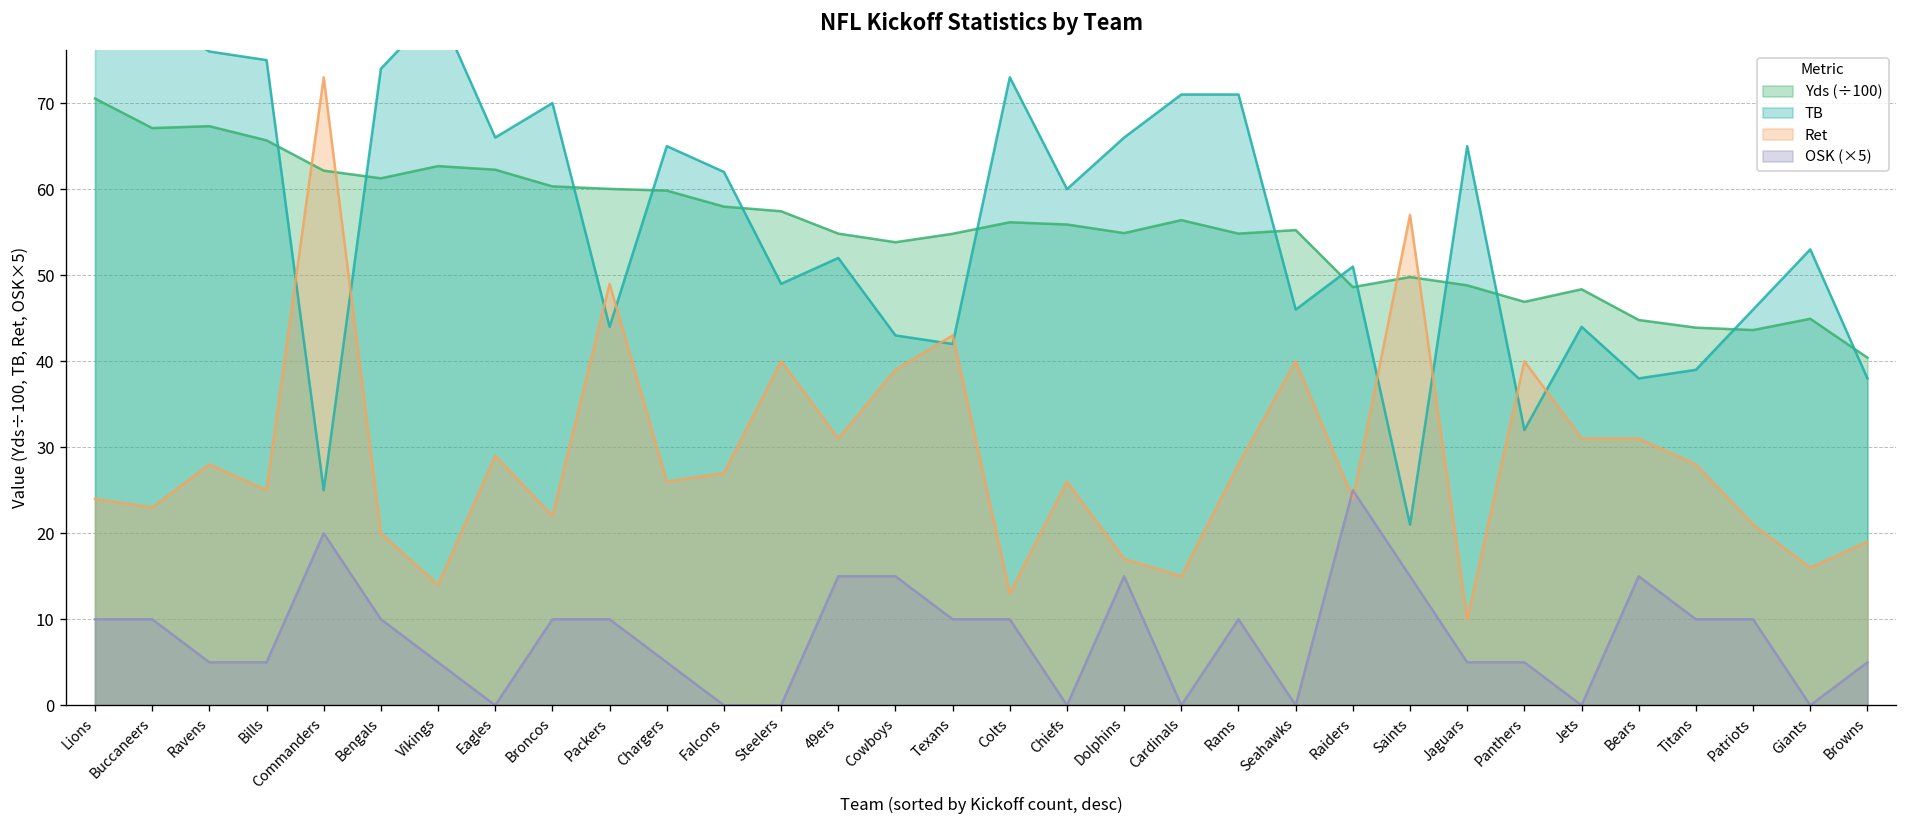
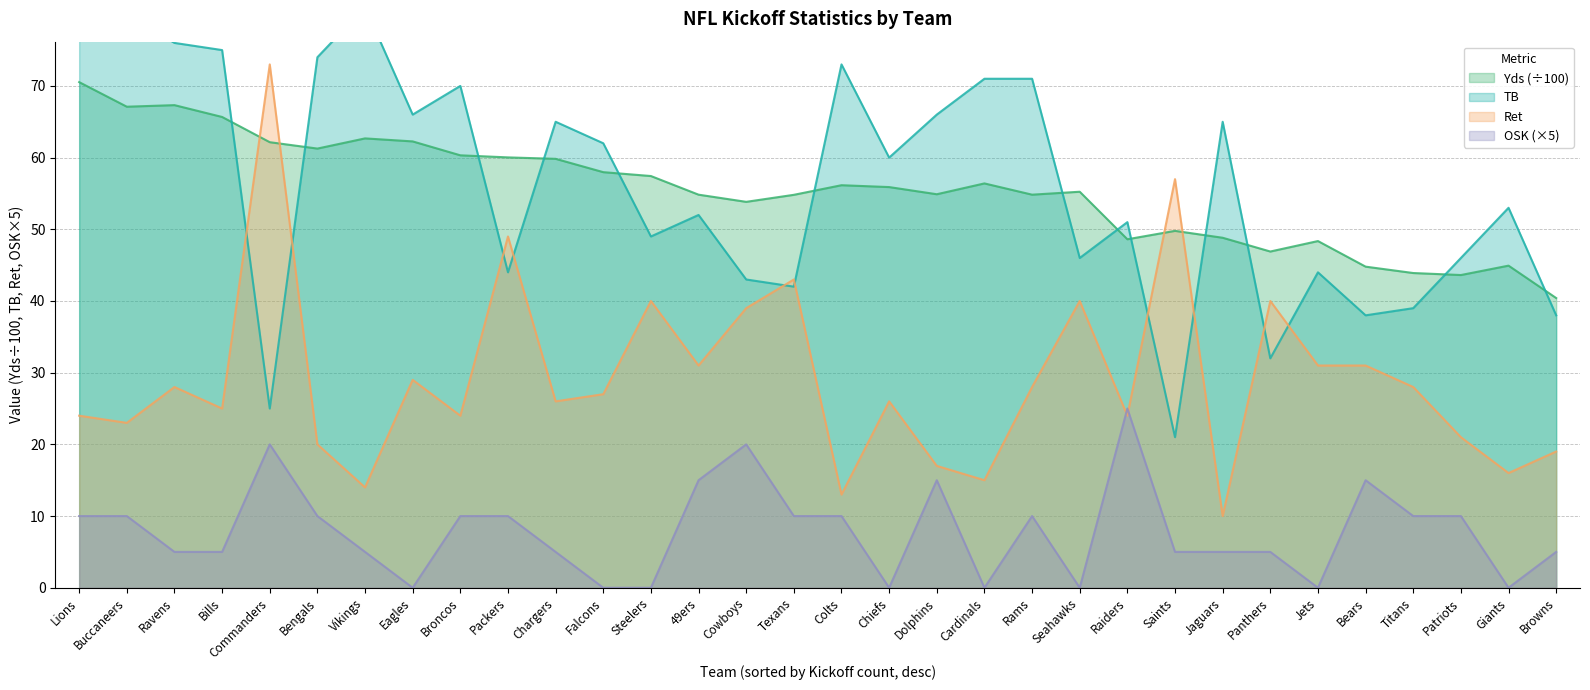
  {
    "Ret": {
      "Lions": 24,
      "Buccaneers": 23,
      "Ravens": 28,
      "Bills": 25,
      "Commanders": 73,
      "Bengals": 20,
      "Vikings": 14,
      "Eagles": 29,
-     "Broncos": 22,
+     "Broncos": 24,
      "Packers": 49,
      "Chargers": 26,
      "Falcons": 27,
      "Steelers": 40,
      "49ers": 31,
      "Cowboys": 39,
      "Texans": 43,
      "Colts": 13,
      "Chiefs": 26,
      "Dolphins": 17,
      "Cardinals": 15,
      "Rams": 28,
      "Seahawks": 40,
      "Raiders": 24,
      "Saints": 57,
      "Jaguars": 10,
      "Panthers": 40,
      "Jets": 31,
      "Bears": 31,
      "Titans": 28,
      "Patriots": 21,
      "Giants": 16,
      "Browns": 19
    },
    "OSK (×5)": {
      "Lions": 10,
      "Buccaneers": 10,
      "Ravens": 5,
      "Bills": 5,
      "Commanders": 20,
      "Bengals": 10,
      "Vikings": 5,
      "Eagles": 0,
      "Broncos": 10,
      "Packers": 10,
      "Chargers": 5,
      "Falcons": 0,
      "Steelers": 0,
      "49ers": 15,
-     "Cowboys": 15,
+     "Cowboys": 20,
      "Texans": 10,
      "Colts": 10,
      "Chiefs": 0,
      "Dolphins": 15,
      "Cardinals": 0,
      "Rams": 10,
      "Seahawks": 0,
      "Raiders": 25,
-     "Saints": 15,
+     "Saints": 5,
      "Jaguars": 5,
      "Panthers": 5,
      "Jets": 0,
      "Bears": 15,
      "Titans": 10,
      "Patriots": 10,
      "Giants": 0,
      "Browns": 5
    }
  }
